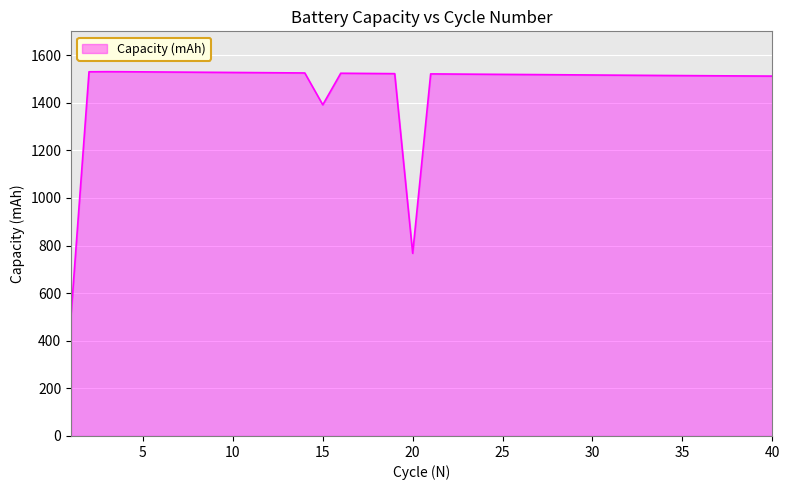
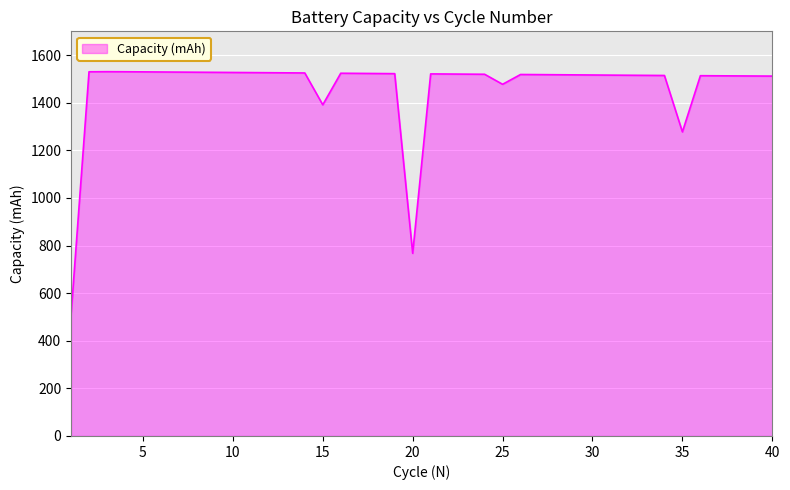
  {
    "5": 1530,
    "10": 1530,
    "15": 1390,
    "20": 770,
-   "25": 1520,
+   "25": 1480,
    "30": 1520,
-   "35": 1510,
+   "35": 1280,
    "40": 1510
  }
